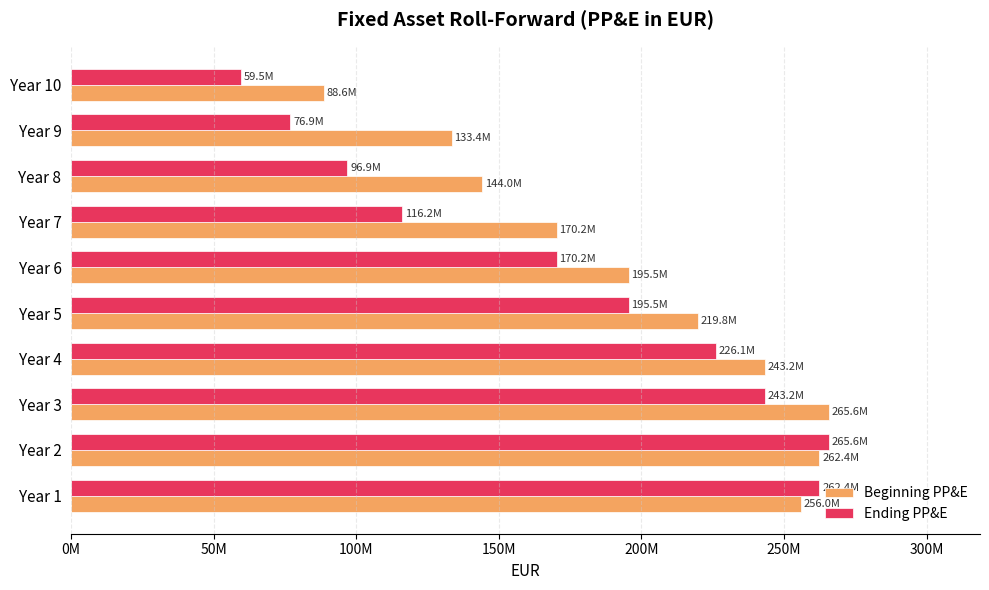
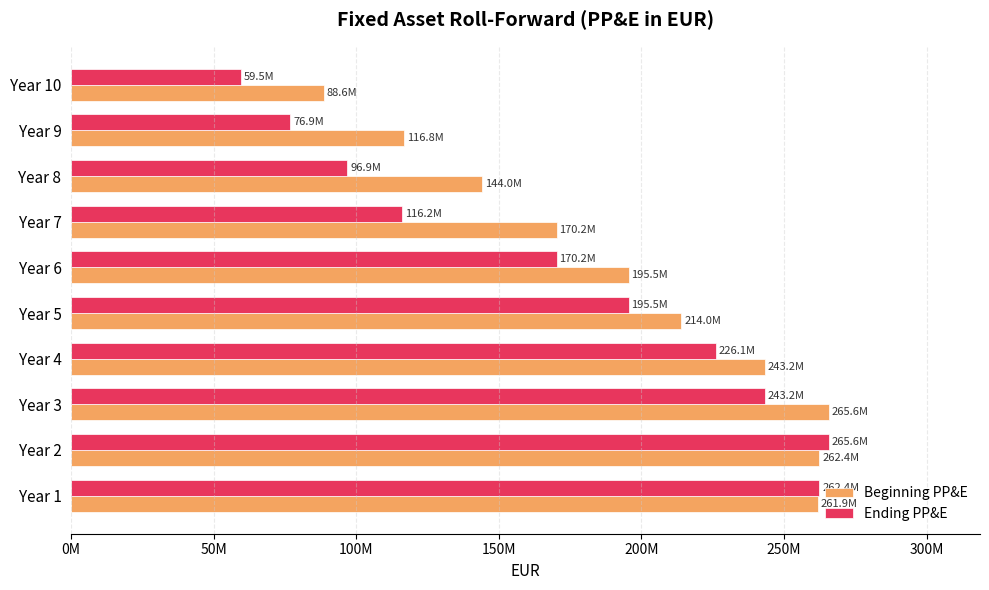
  {
    "Beginning PP&E": {
      "Year 10": "88.6M",
-     "Year 9": "133.4M",
+     "Year 9": "116.8M",
      "Year 8": "144.0M",
      "Year 7": "170.2M",
      "Year 6": "195.5M",
-     "Year 5": "219.8M",
+     "Year 5": "214.0M",
      "Year 4": "243.2M",
      "Year 3": "265.6M",
      "Year 2": "262.4M",
-     "Year 1": "256.0M"
+     "Year 1": "261.9M"
    },
    "Ending PP&E": {
      "Year 10": "59.5M",
      "Year 9": "76.9M",
      "Year 8": "96.9M",
      "Year 7": "116.2M",
      "Year 6": "170.2M",
      "Year 5": "195.5M",
      "Year 4": "226.1M",
      "Year 3": "243.2M",
      "Year 2": "265.6M",
      "Year 1": "262.4M"
    }
  }
